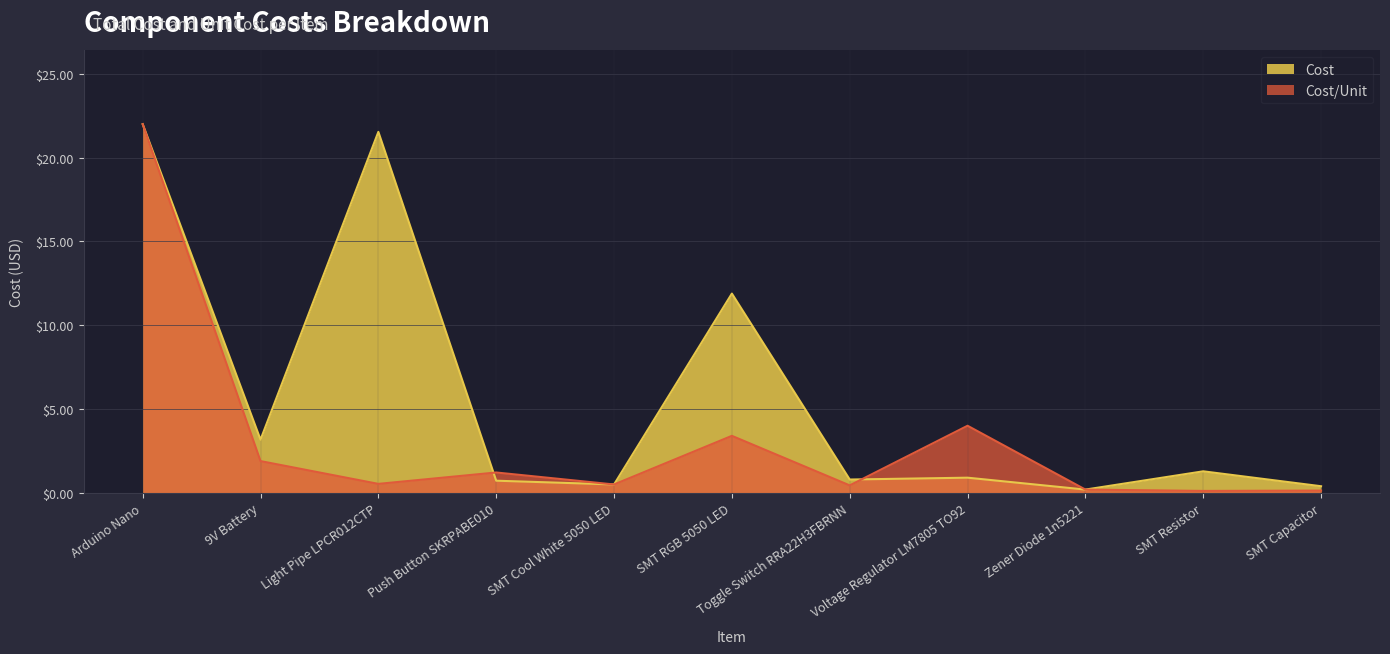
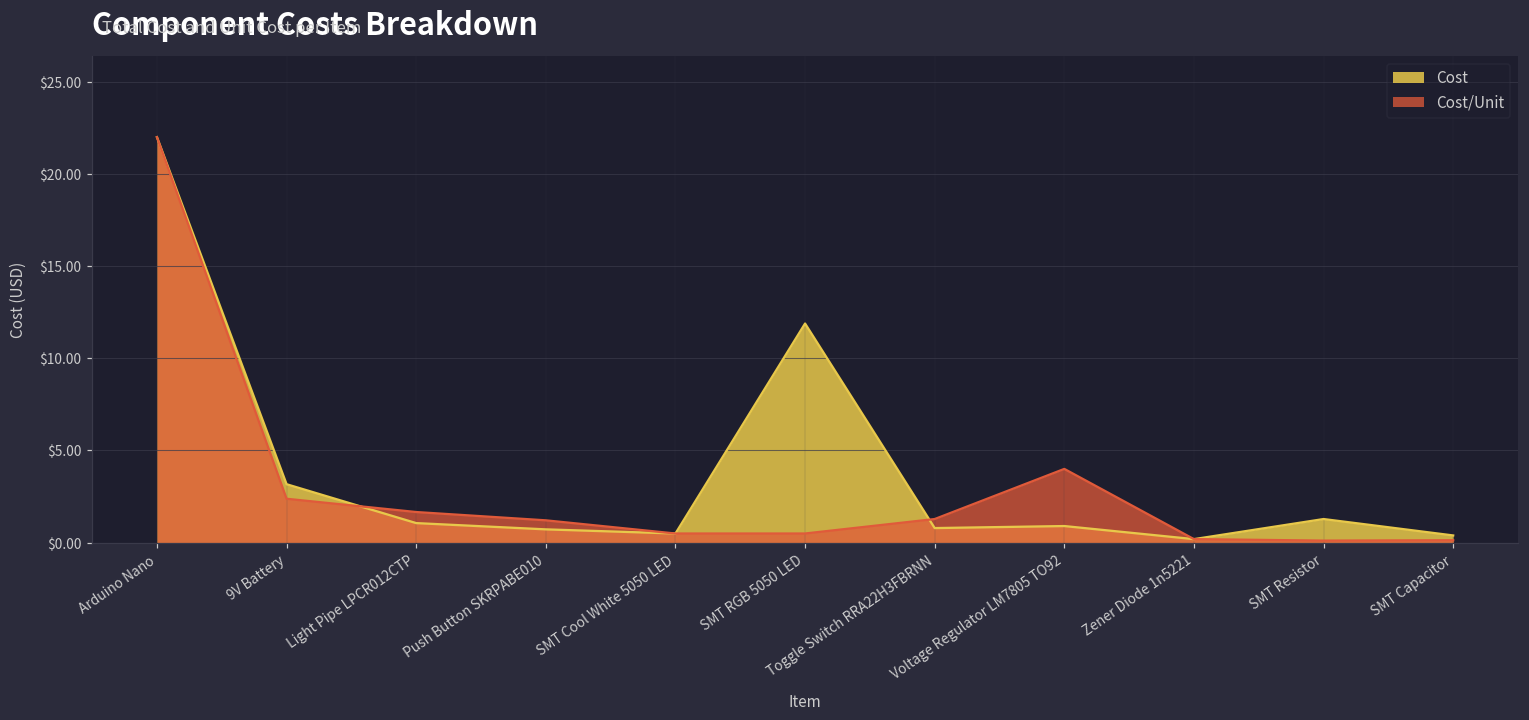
  {
    "Cost": {
      "9V Battery": "$3.2",
-     "Light Pipe LPCR012CTP": "$21.5",
+     "Light Pipe LPCR012CTP": "$1.1",
      "Push Button SKRPABE010": "$0.7",
      "SMT RGB 5050 LED": "$11.9",
      "Toggle Switch RRA22H3FBRNN": "$0.8",
      "Voltage Regulator LM7805 TO92": "$0.9",
      "SMT Resistor": "$1.3",
      "SMT Capacitor": "$0.4"
    },
    "Cost/Unit": {
-     "9V Battery": "$1.9",
-     "Light Pipe LPCR012CTP": "$0.5",
+     "9V Battery": "$2.4",
+     "Light Pipe LPCR012CTP": "$1.7",
      "Push Button SKRPABE010": "$1.2",
-     "SMT RGB 5050 LED": "$3.4",
-     "Toggle Switch RRA22H3FBRNN": "$0.4",
+     "SMT RGB 5050 LED": "$0.5",
+     "Toggle Switch RRA22H3FBRNN": "$1.3",
      "Voltage Regulator LM7805 TO92": "$4.0",
      "SMT Resistor": "$0.1",
      "SMT Capacitor": "$0.1"
    }
  }
